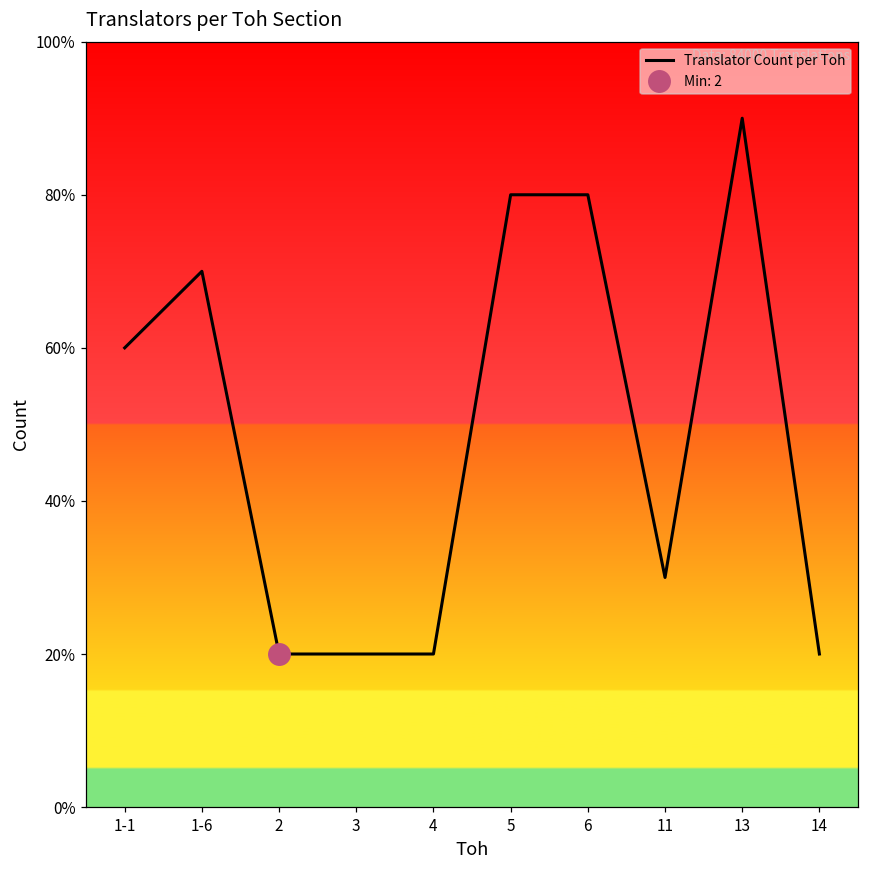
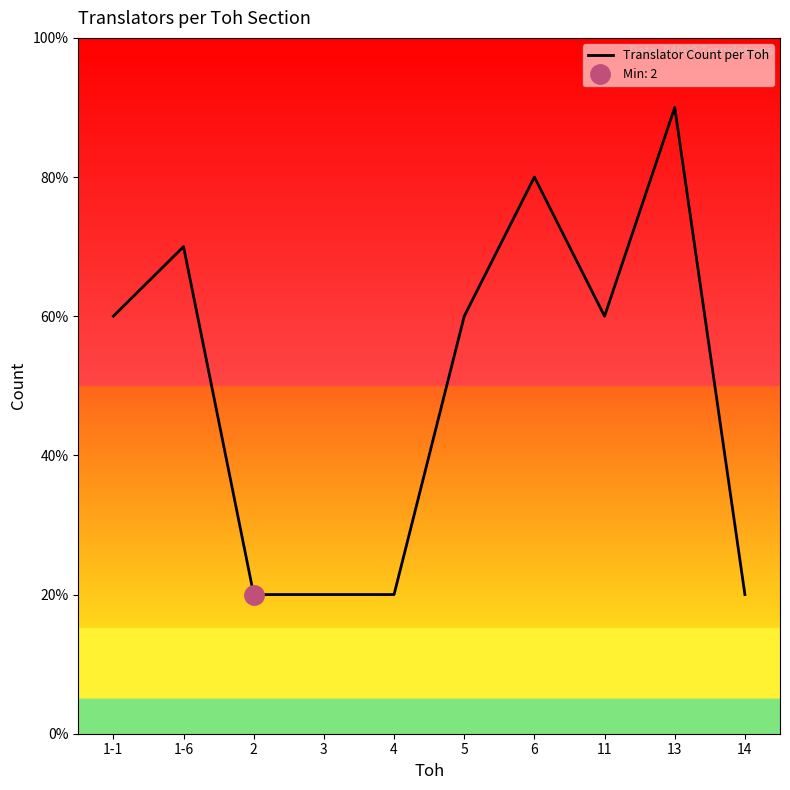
  {
    "Translator Count per Toh": {
      "1-1": "60%",
      "1-6": "70%",
      "3": "20%",
      "4": "20%",
-     "5": "80%",
+     "5": "60%",
      "6": "80%",
-     "11": "30%",
+     "11": "60%",
      "13": "90%",
      "14": "20%"
    }
  }
